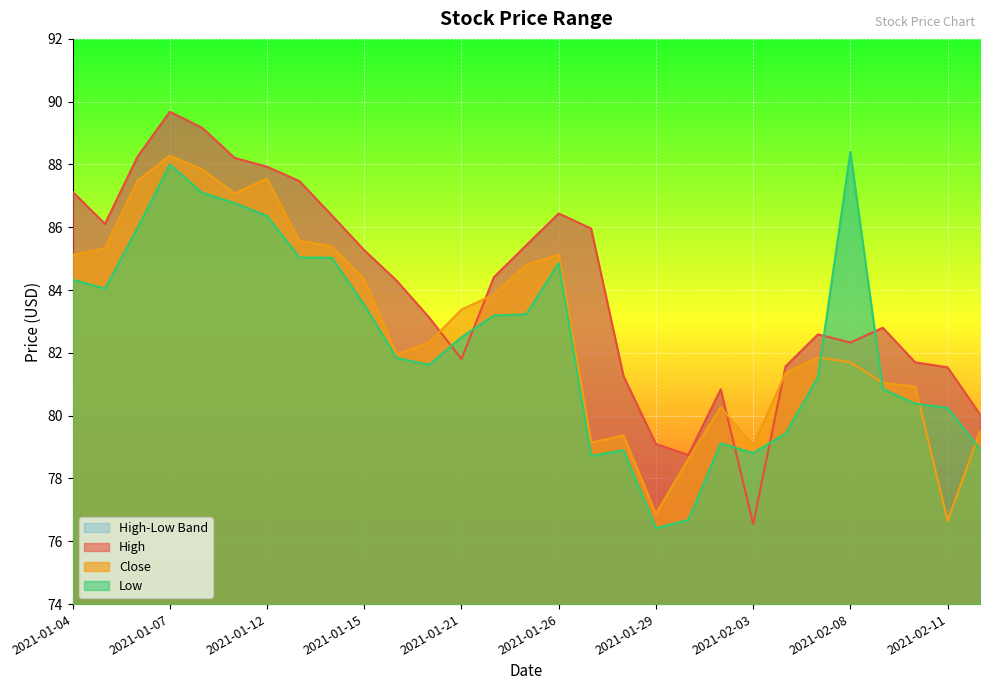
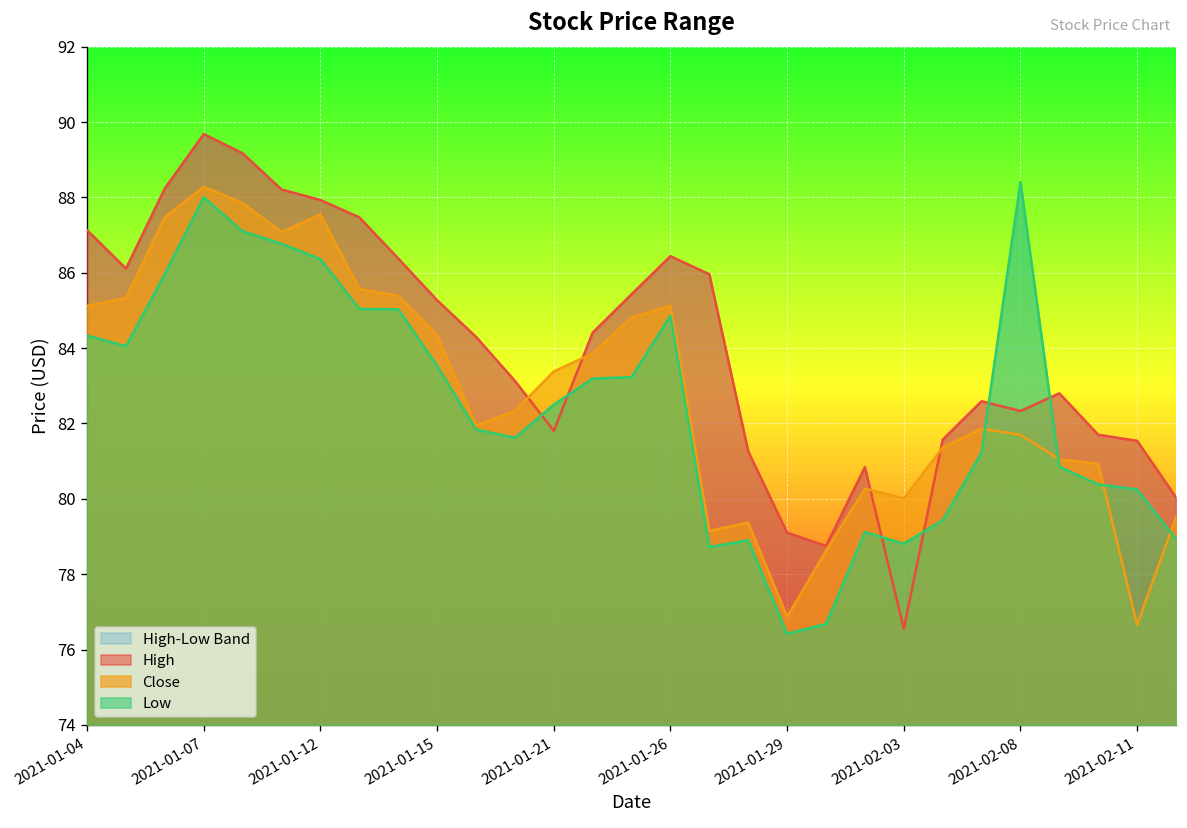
  {
    "High": {
      "2021-01-21": 81.8,
      "2021-02-03": 76.5,
      "2021-02-08": 82.3
    },
    "Close": {
      "2021-01-04": 85.1,
      "2021-01-07": 88.3,
      "2021-01-12": 87.6,
      "2021-01-15": 84.3,
      "2021-01-21": 83.4,
      "2021-01-26": 85.1,
      "2021-01-29": 76.9,
-     "2021-02-03": 79.1,
+     "2021-02-03": 80.0,
      "2021-02-08": 81.7,
      "2021-02-11": 76.7
    },
    "Low": {
      "2021-01-04": 84.3,
      "2021-01-07": 88.0,
      "2021-01-12": 86.4,
      "2021-01-15": 83.5,
      "2021-01-26": 84.9,
      "2021-01-29": 76.4,
      "2021-02-11": 80.3
    }
  }
